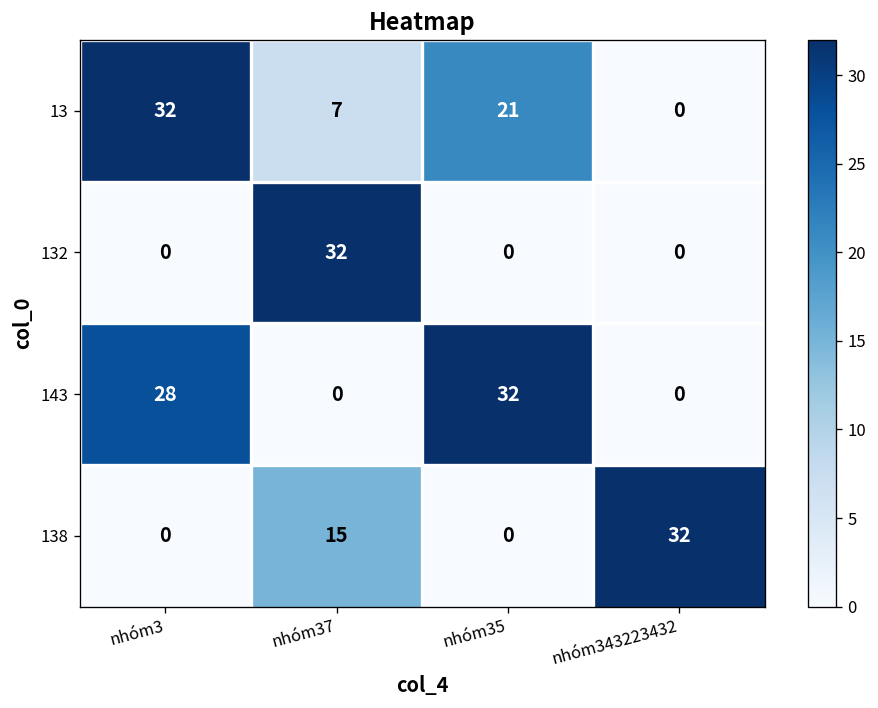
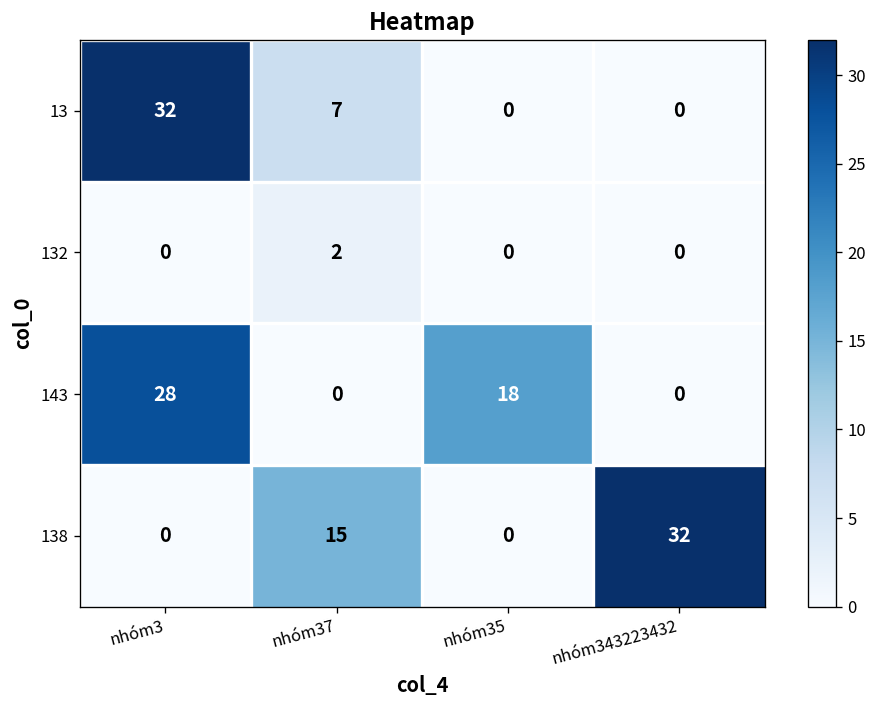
  {
    "13": {
      "nhóm3": 32,
      "nhóm37": 7,
-     "nhóm35": 21,
+     "nhóm35": 0,
      "nhóm343223432": 0
    },
    "132": {
      "nhóm3": 0,
-     "nhóm37": 32,
+     "nhóm37": 2,
      "nhóm35": 0,
      "nhóm343223432": 0
    },
    "143": {
      "nhóm3": 28,
      "nhóm37": 0,
-     "nhóm35": 32,
+     "nhóm35": 18,
      "nhóm343223432": 0
    },
    "138": {
      "nhóm3": 0,
      "nhóm37": 15,
      "nhóm35": 0,
      "nhóm343223432": 32
    }
  }
